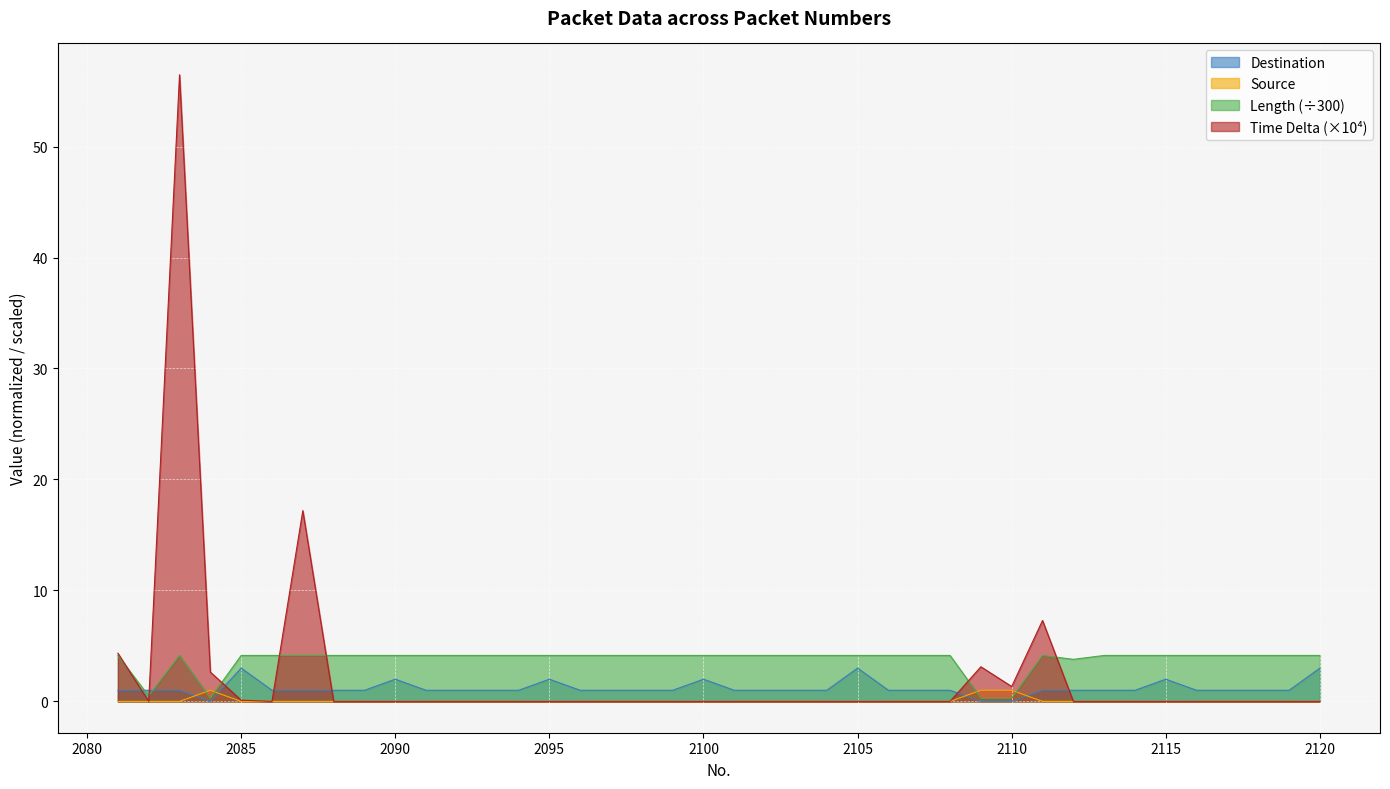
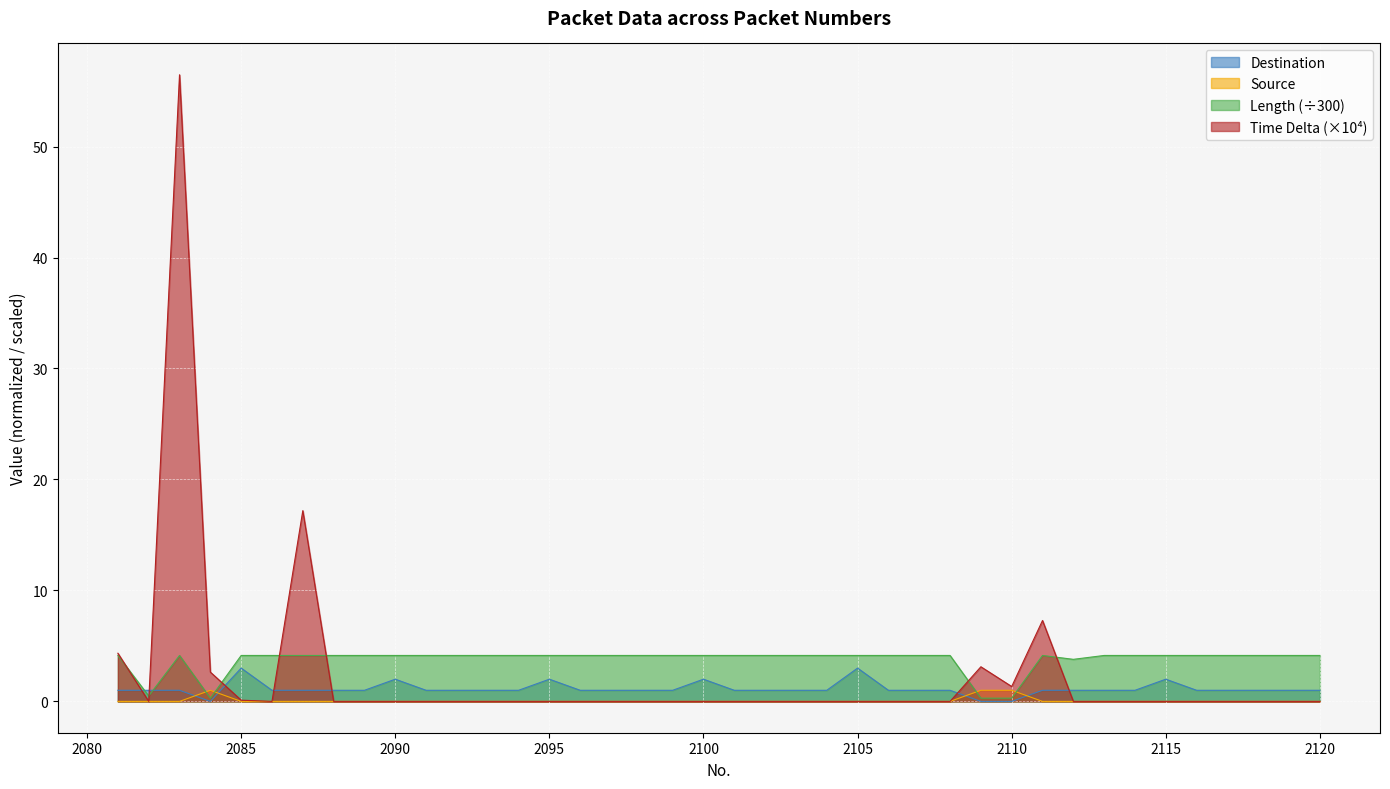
  {
    "Destination": {
      "2085": 3,
      "2090": 2,
      "2095": 2,
      "2100": 2,
      "2105": 3,
      "2110": 0,
      "2115": 2,
-     "2120": 3
+     "2120": 1
    },
    "Source": {
      "2110": 1
    },
    "Length (÷300)": {
      "2085": 4,
      "2090": 4,
      "2095": 4,
      "2100": 4,
      "2105": 4,
      "2110": 0.3,
      "2115": 4,
      "2120": 4
    },
    "Time Delta (×10⁴)": {
      "2110": 1.3
    }
  }
